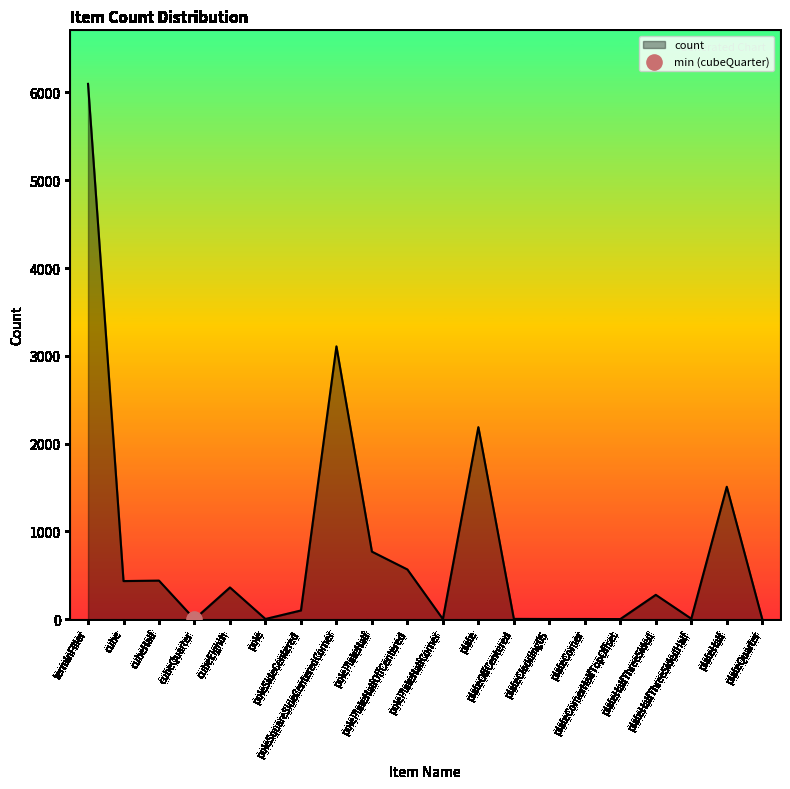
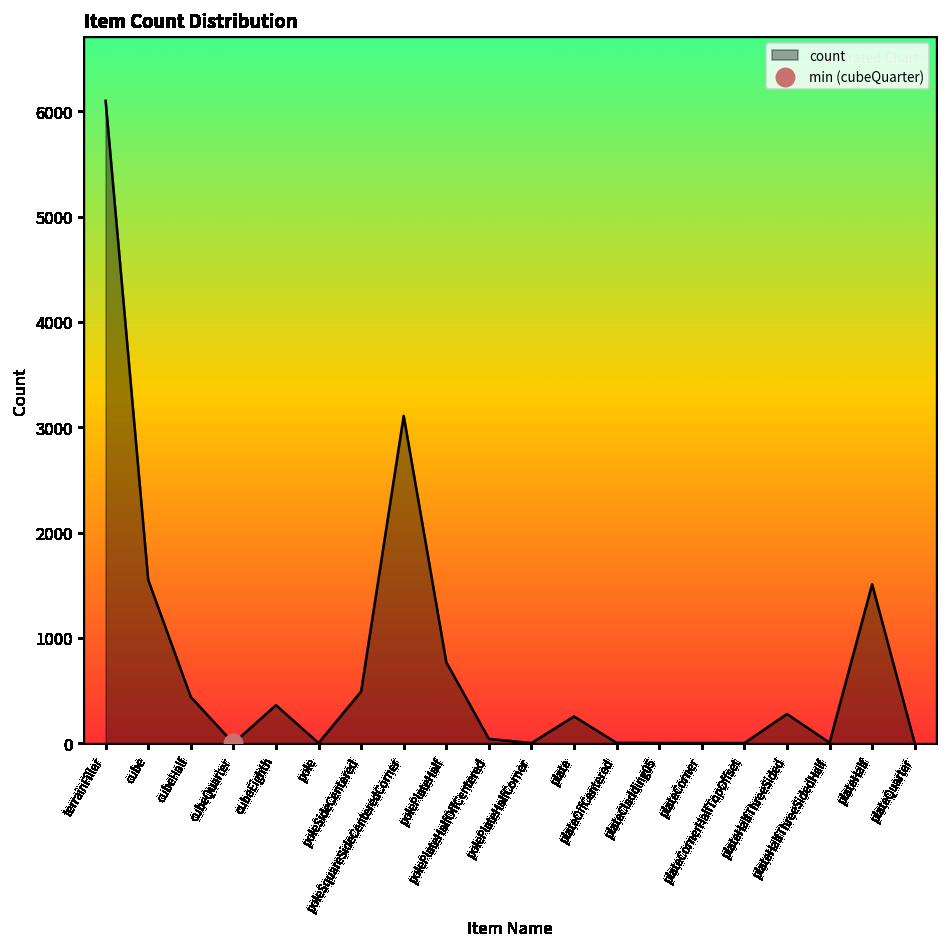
  {
    "count": {
      "terrainFiller": 6100,
-     "cube": 400,
+     "cube": 1600,
      "cubeHalf": 400,
      "cubeEighth": 400,
      "pole": 0,
-     "poleSideCentered": 100,
+     "poleSideCentered": 500,
      "poleSquareSideCenteredCorner": 3100,
      "polePlateHalf": 800,
-     "polePlateHalfOffCentered": 600,
+     "polePlateHalfOffCentered": 0,
      "polePlateHalfCorner": 0,
-     "plate": 2200,
+     "plate": 300,
      "plateOffCentered": 0,
      "plateCladding05": 0,
      "plateCorner": 0,
      "plateCornerHalfTopOffset": 0,
      "plateHalfThreeSided": 300,
      "plateHalfThreeSidedHalf": 0,
      "plateHalf": 1500,
      "plateQuarter": 0
    }
  }
